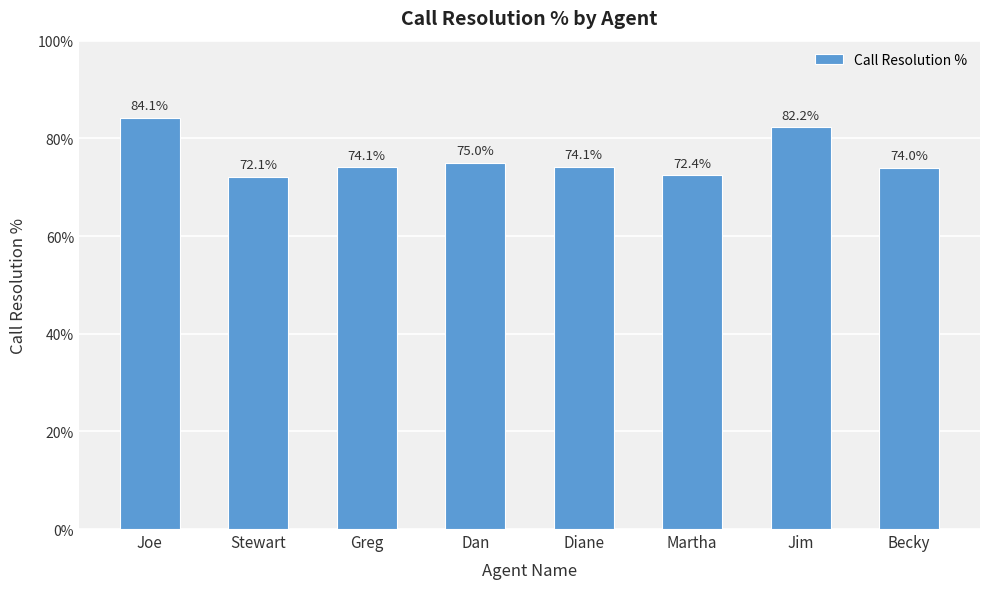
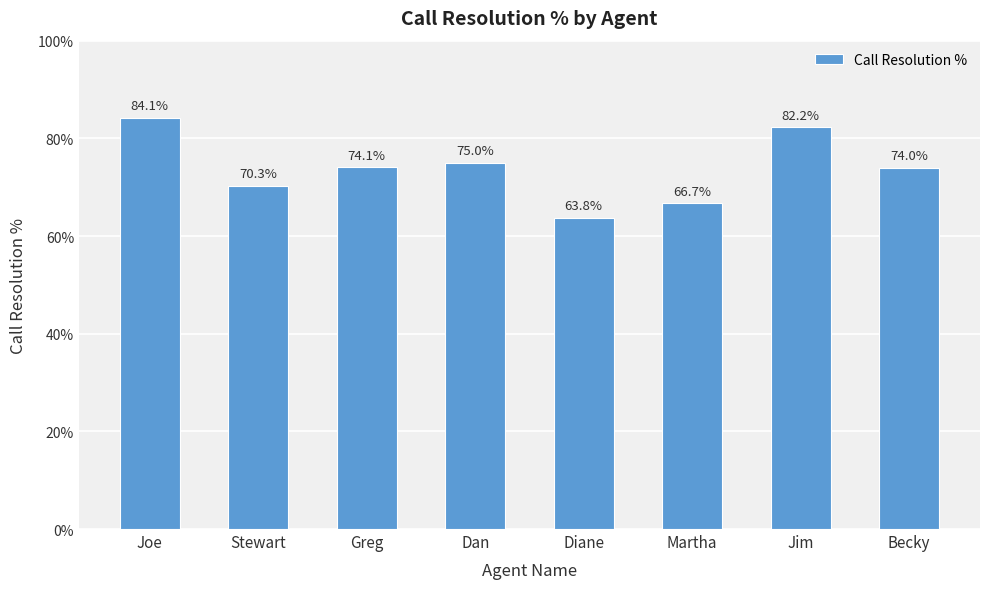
  {
    "Joe": "84.1%",
-   "Stewart": "72.1%",
+   "Stewart": "70.3%",
    "Greg": "74.1%",
    "Dan": "75.0%",
-   "Diane": "74.1%",
-   "Martha": "72.4%",
+   "Diane": "63.8%",
+   "Martha": "66.7%",
    "Jim": "82.2%",
    "Becky": "74.0%"
  }
